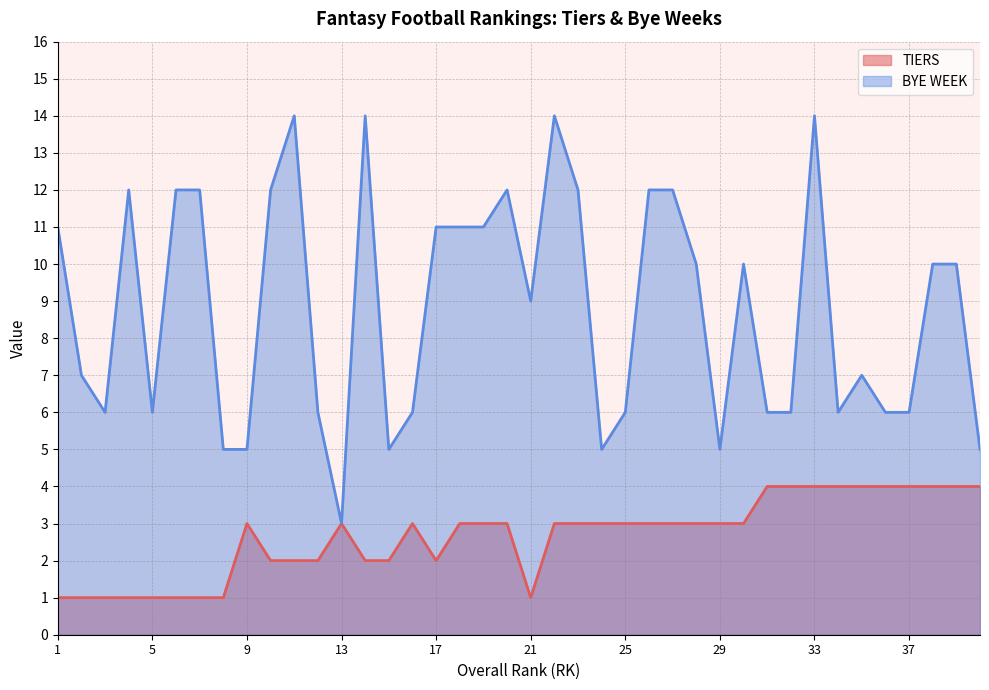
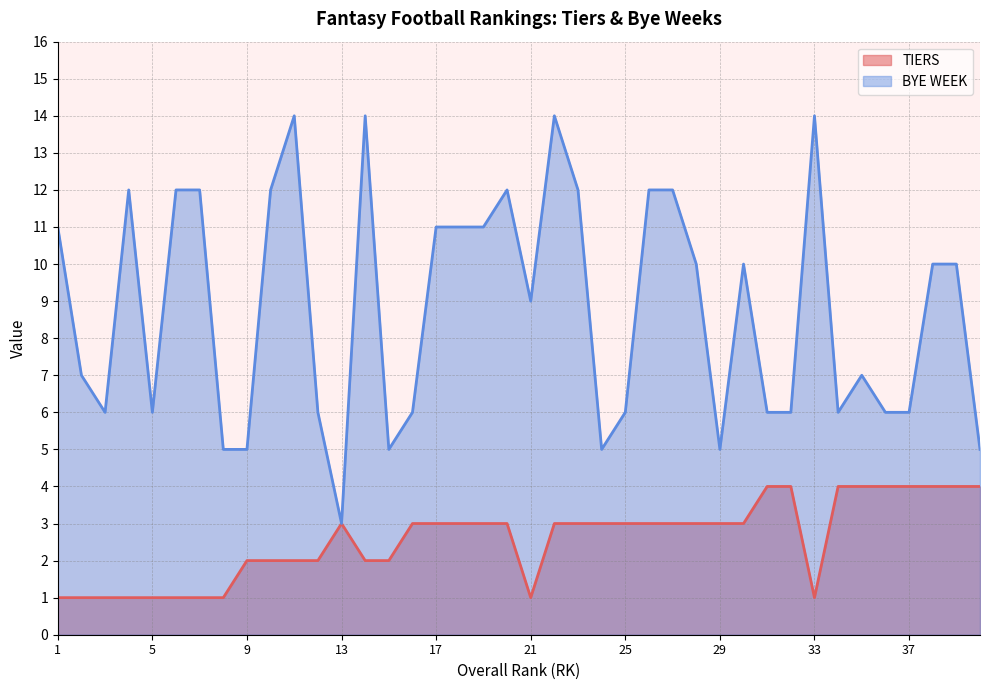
  {
    "TIERS": {
      "1": 1,
      "5": 1,
-     "9": 3,
-     "17": 2,
+     "9": 2,
+     "17": 3,
      "21": 1,
      "25": 3,
      "29": 3,
-     "33": 4,
+     "33": 1,
      "37": 4
    },
    "BYE WEEK": {
      "1": 11,
      "5": 6,
      "9": 5,
      "17": 11,
      "21": 9,
      "25": 6,
      "29": 5,
      "33": 14,
      "37": 6
    }
  }
